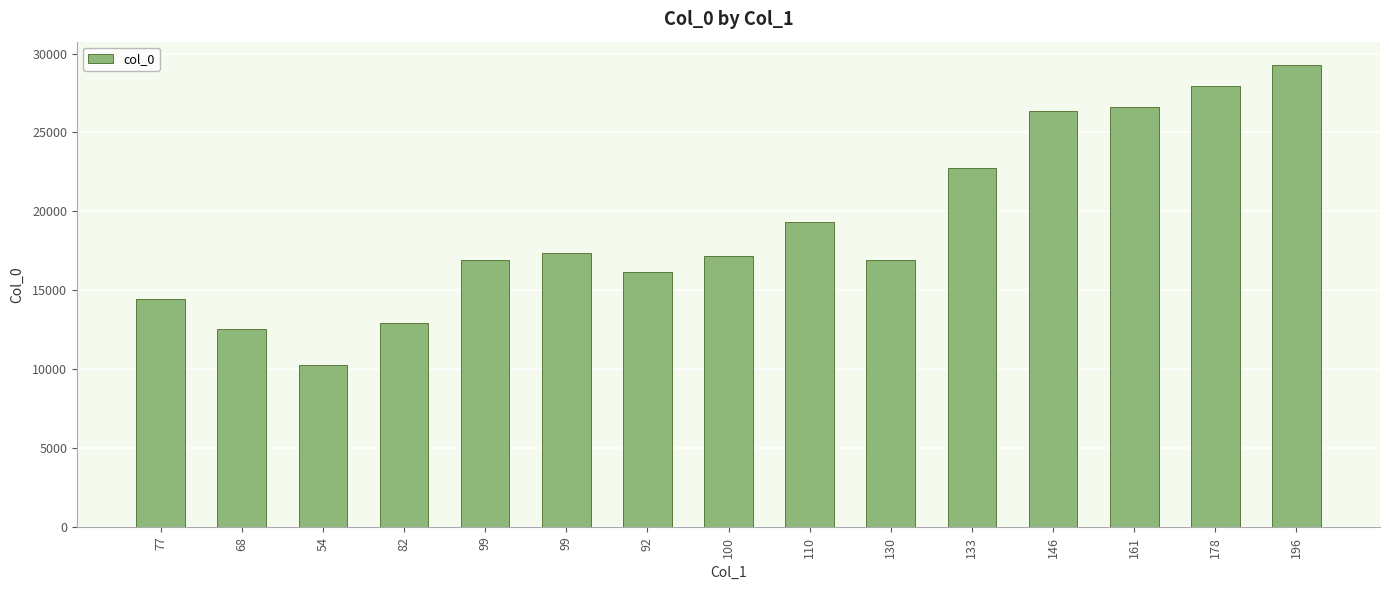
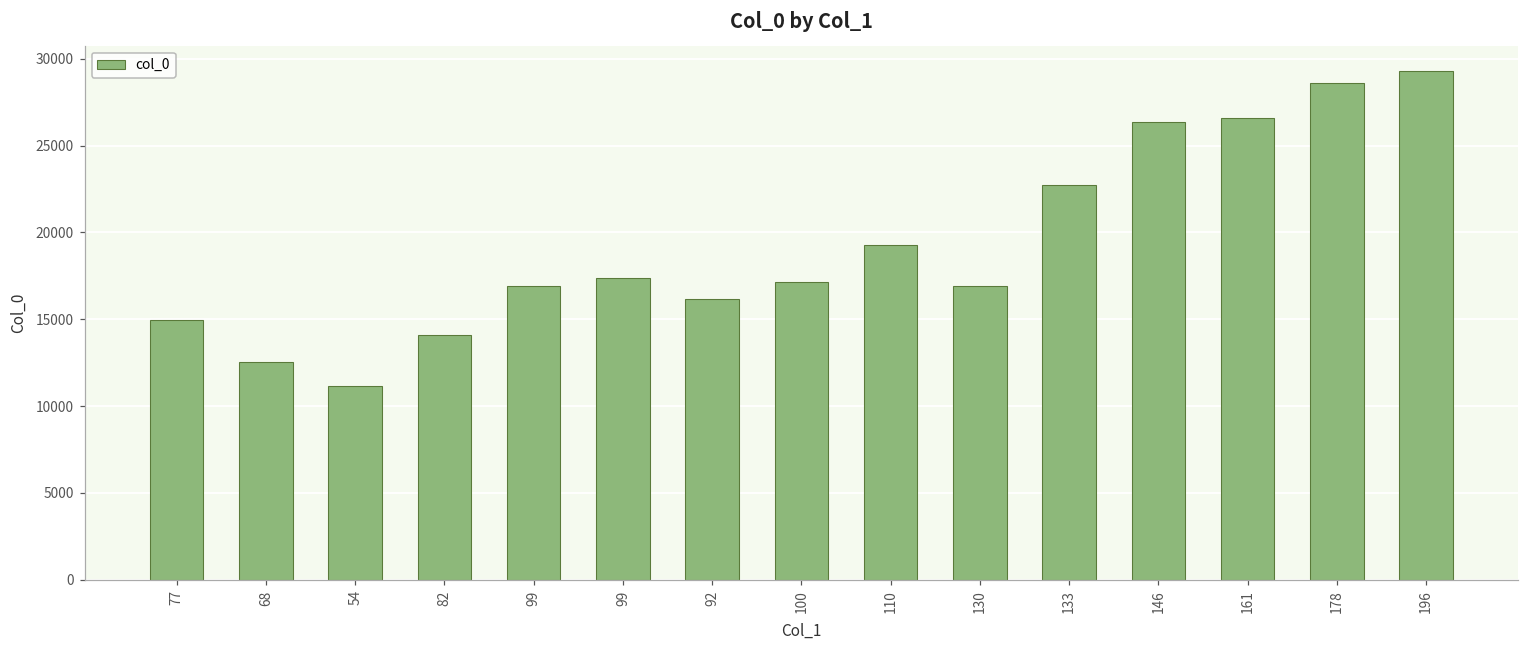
  {
-   "77": 14400,
+   "77": 15000,
    "68": 12600,
-   "54": 10300,
-   "82": 12900,
+   "54": 11200,
+   "82": 14100,
    "92": 16200,
    "100": 17200,
    "110": 19300,
    "130": 16900,
    "133": 22700,
    "146": 26400,
    "161": 26600,
-   "178": 27900,
+   "178": 28600,
    "196": 29300
  }
